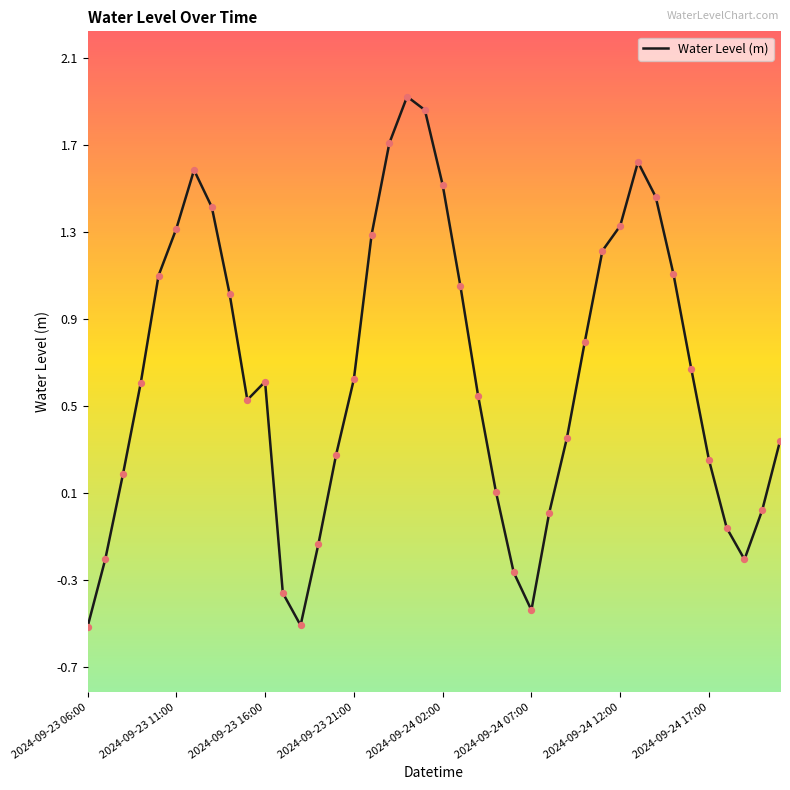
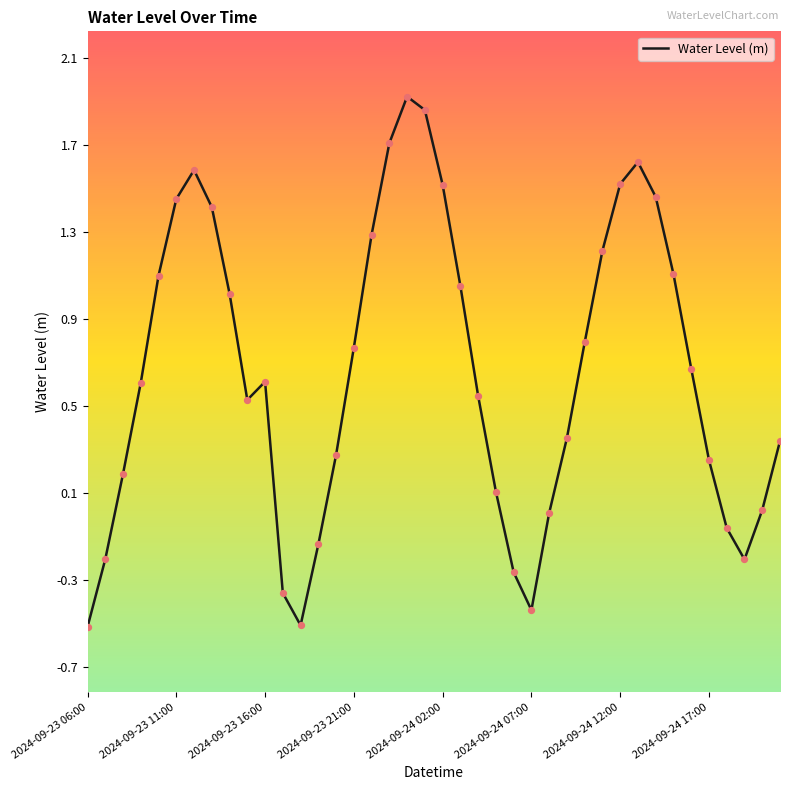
  {
    "2024-09-23 06:00": -0.52,
-   "2024-09-23 11:00": 1.31,
+   "2024-09-23 11:00": 1.45,
    "2024-09-23 16:00": 0.61,
-   "2024-09-23 21:00": 0.62,
+   "2024-09-23 21:00": 0.77,
    "2024-09-24 02:00": 1.52,
    "2024-09-24 07:00": -0.44,
-   "2024-09-24 12:00": 1.33,
+   "2024-09-24 12:00": 1.52,
    "2024-09-24 17:00": 0.25
  }
